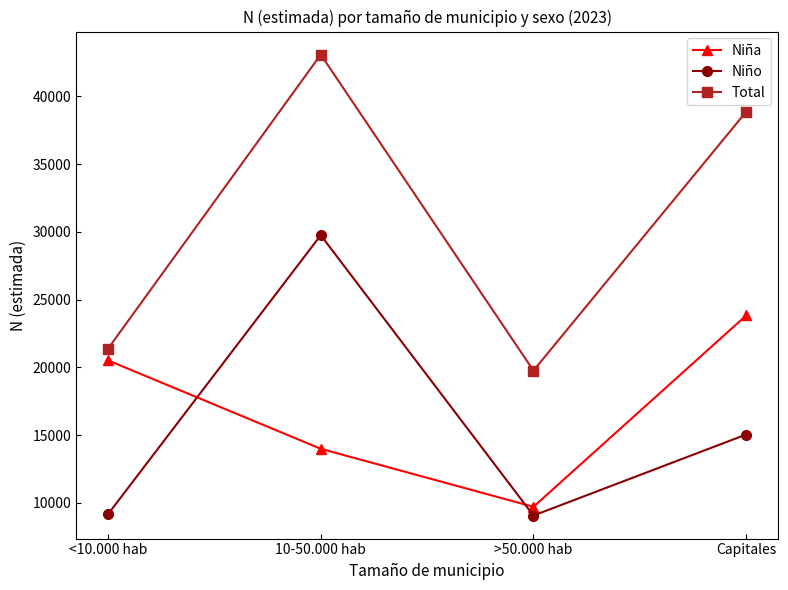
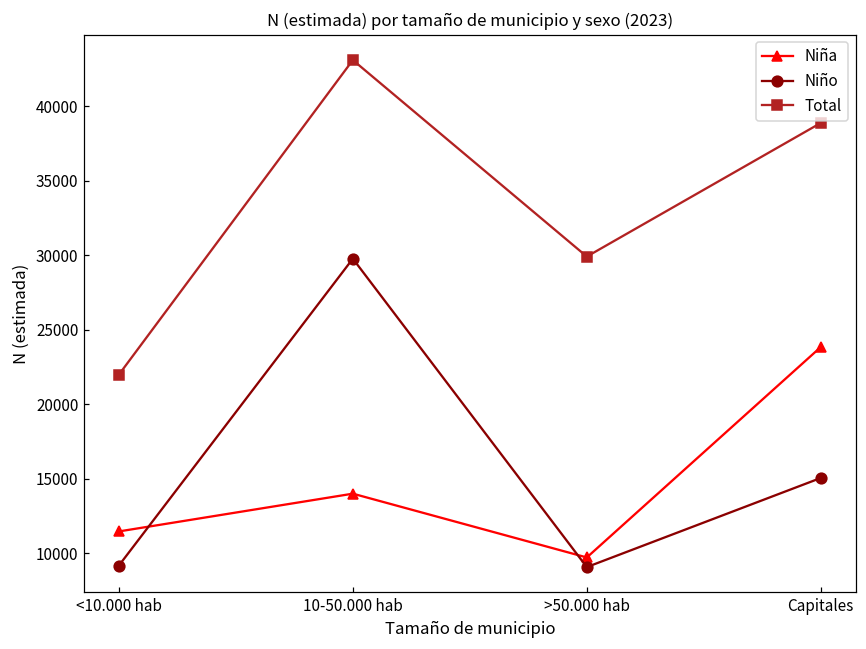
  {
    "Niña": {
-     "<10.000 hab": 20500,
+     "<10.000 hab": 11500,
      "10-50.000 hab": 14000,
      ">50.000 hab": 9700,
      "Capitales": 23800
    },
    "Niño": {
      "<10.000 hab": 9200,
      "10-50.000 hab": 29800,
      ">50.000 hab": 9100,
      "Capitales": 15000
    },
    "Total": {
-     "<10.000 hab": 21400,
+     "<10.000 hab": 22000,
      "10-50.000 hab": 43100,
-     ">50.000 hab": 19800,
+     ">50.000 hab": 29900,
      "Capitales": 38900
    }
  }
